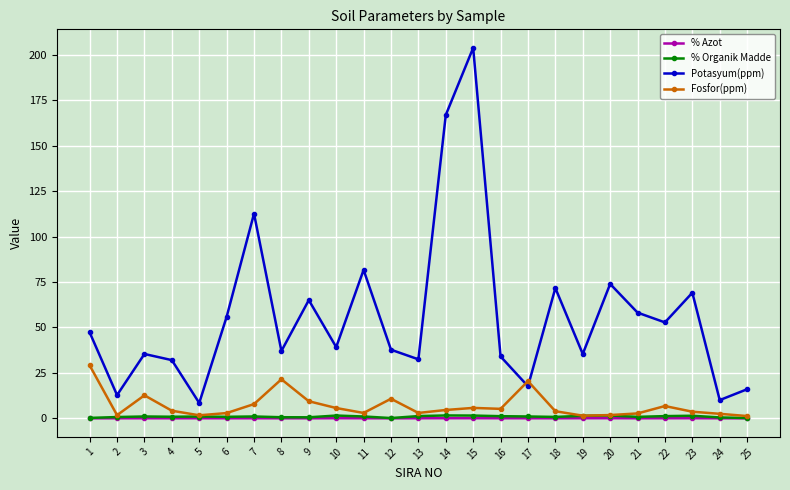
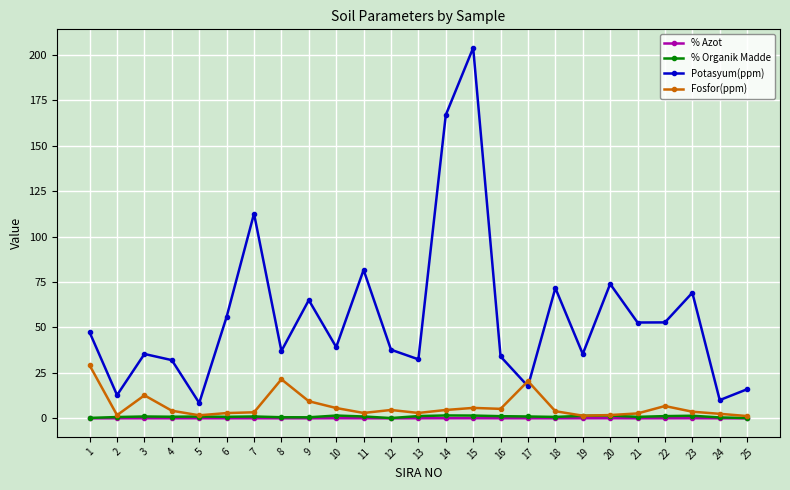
  {
    "% Azot": {
      "10": 0,
      "14": 0,
      "15": 0,
      "20": 0
    },
    "% Organik Madde": {
      "10": 2,
      "14": 2,
      "15": 2
    },
    "Potasyum(ppm)": {
      "1": 47,
      "2": 13,
      "3": 35,
      "4": 32,
      "5": 8,
      "6": 56,
      "7": 113,
      "8": 37,
      "9": 65,
      "10": 39,
      "11": 82,
      "12": 38,
      "13": 32,
      "14": 167,
      "15": 204,
      "16": 34,
      "17": 18,
      "18": 72,
      "19": 35,
      "20": 74,
-     "21": 58,
+     "21": 53,
      "22": 53,
      "23": 69,
      "24": 10,
      "25": 16
    },
    "Fosfor(ppm)": {
      "1": 29,
      "3": 13,
      "4": 4,
      "6": 3,
-     "7": 8,
+     "7": 3,
      "8": 22,
      "9": 9,
      "10": 6,
      "11": 3,
-     "12": 11,
+     "12": 5,
      "13": 3,
      "14": 5,
      "15": 6,
      "16": 5,
      "17": 20,
      "18": 4,
      "21": 3,
      "22": 7,
      "23": 4,
      "24": 3
    }
  }
